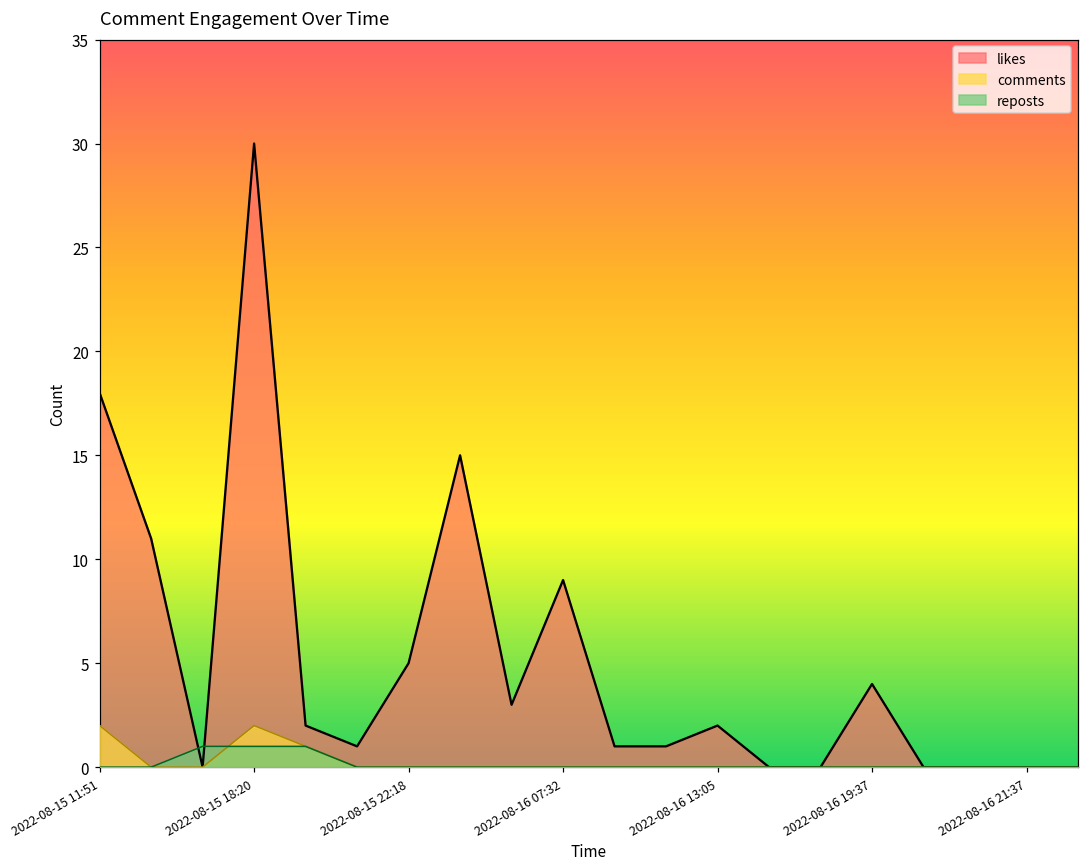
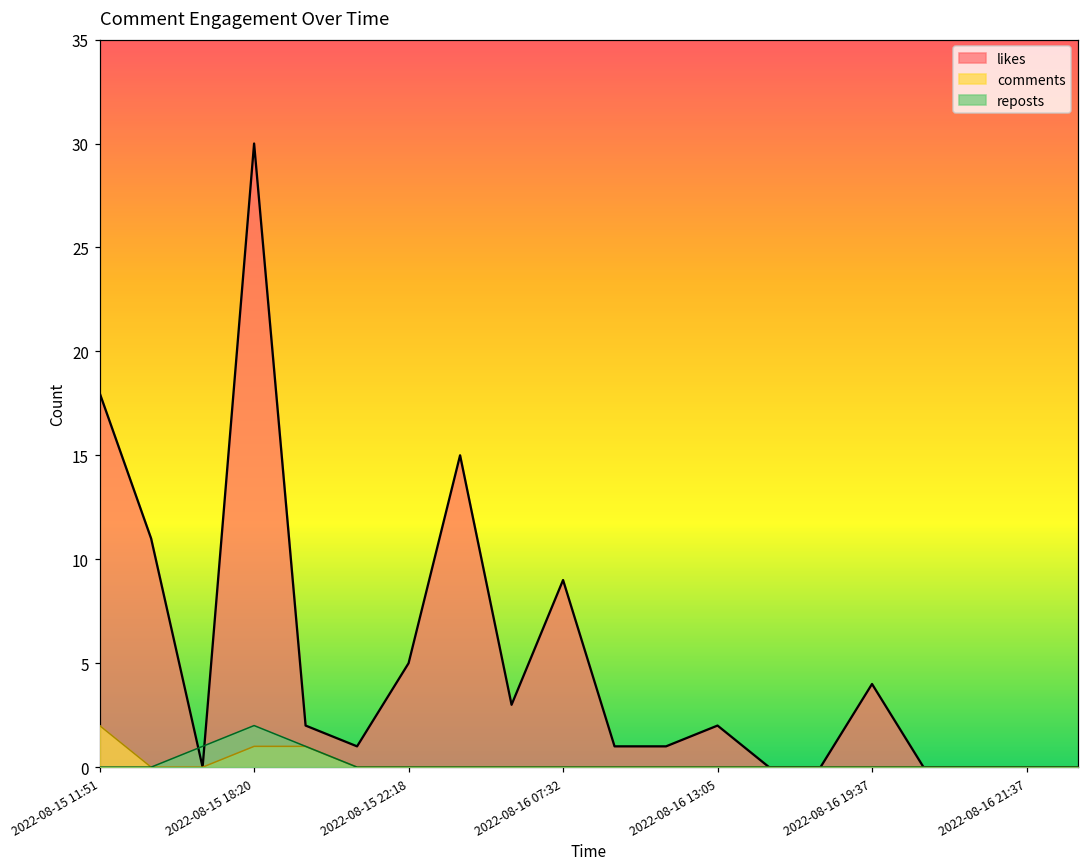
  {
    "likes": {
      "2022-08-15 11:51": 18,
      "2022-08-15 18:20": 30,
      "2022-08-15 22:18": 5,
      "2022-08-16 07:32": 9,
      "2022-08-16 13:05": 2,
      "2022-08-16 19:37": 4
    },
    "comments": {
      "2022-08-15 11:51": 2,
-     "2022-08-15 18:20": 2
+     "2022-08-15 18:20": 1
    },
    "reposts": {
      "2022-08-15 11:51": 0,
-     "2022-08-15 18:20": 1
+     "2022-08-15 18:20": 2
    }
  }
